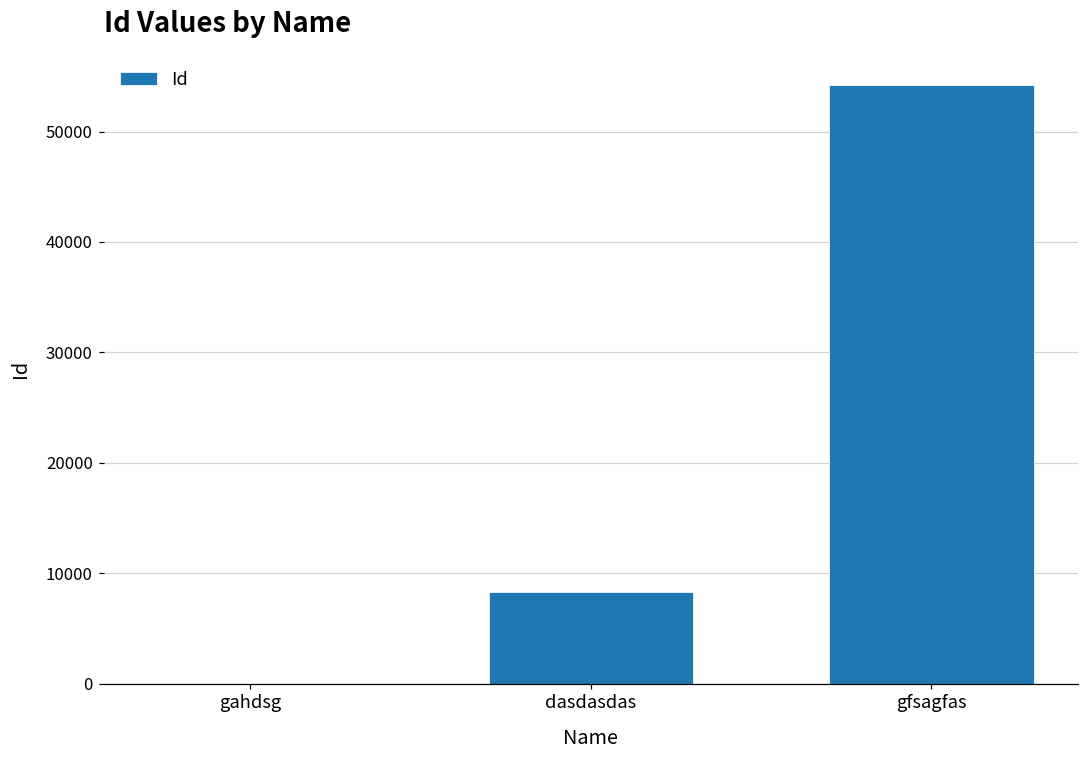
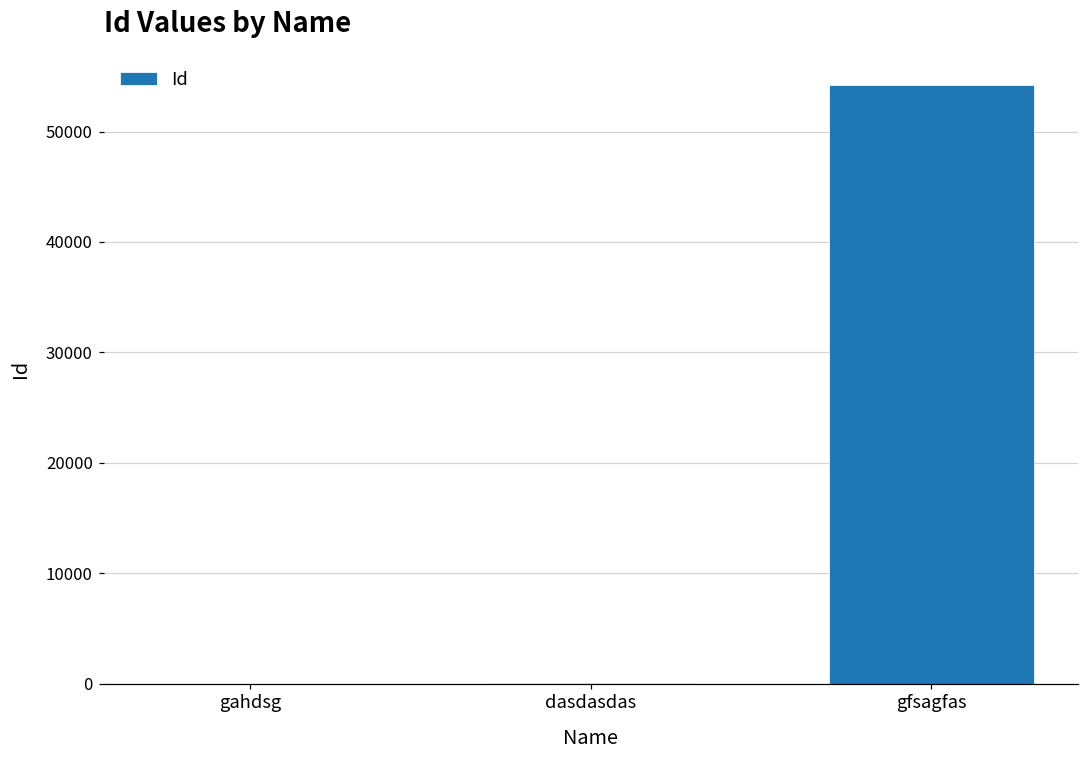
  {
-   "dasdasdas": 8300,
+   "dasdasdas": 0,
    "gfsagfas": 54200
  }
